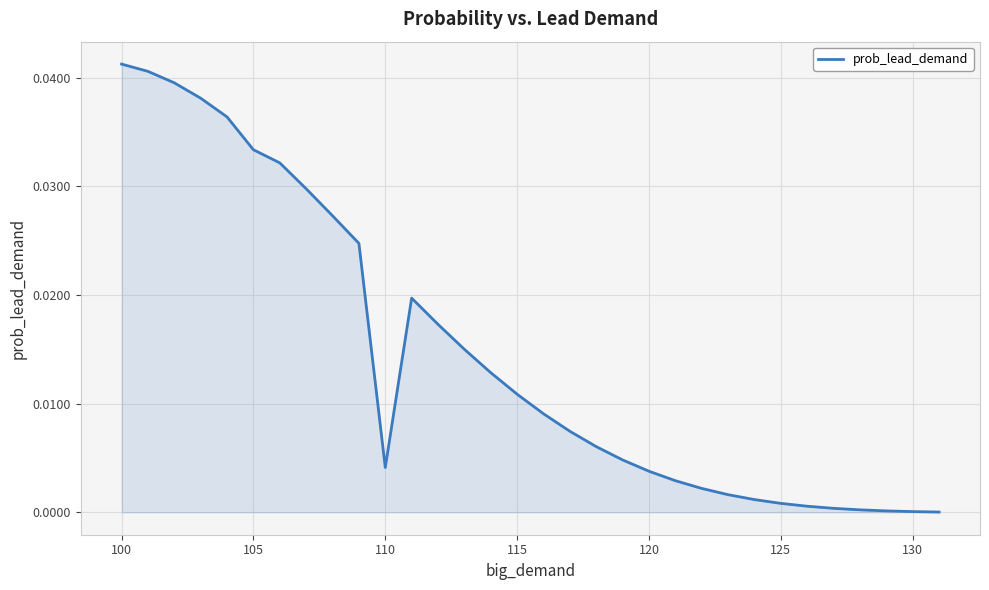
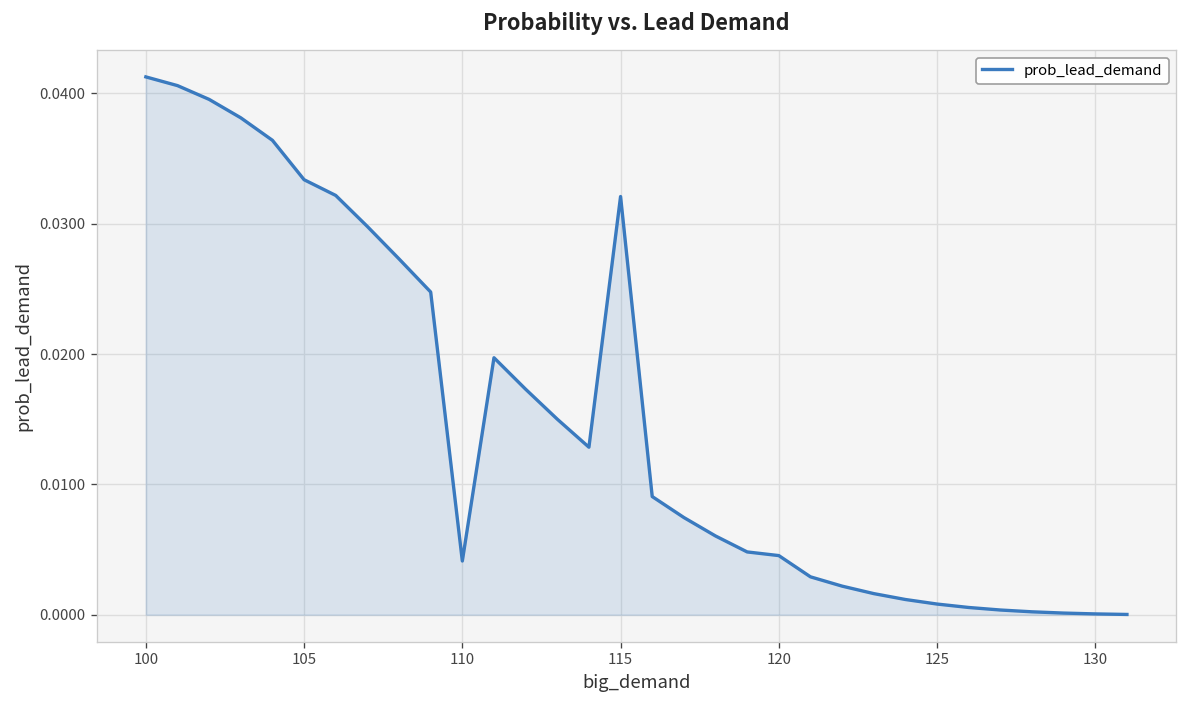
  {
    "100": 0.0413,
    "105": 0.0334,
    "110": 0.0041,
-   "115": 0.0109,
-   "120": 0.0038,
+   "115": 0.0321,
+   "120": 0.0045,
    "125": 0.0008,
    "130": 0.0001
  }
